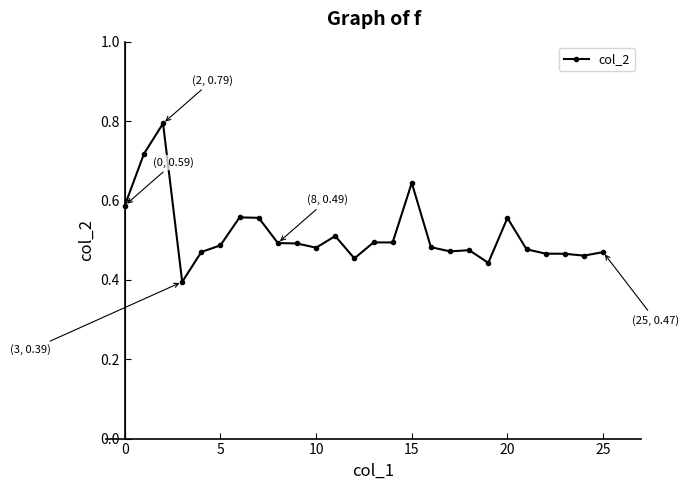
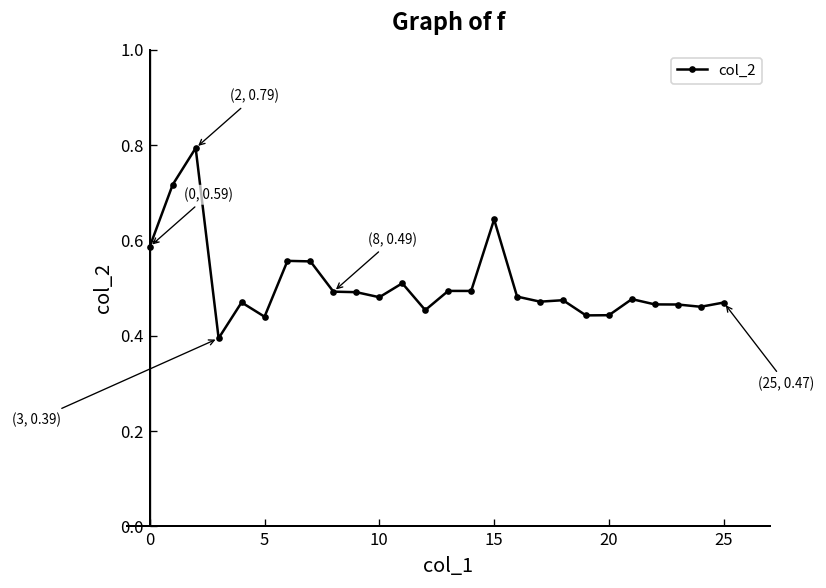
  {
    "0": 0.59,
-   "5": 0.49,
+   "5": 0.44,
    "10": 0.48,
    "15": 0.64,
-   "20": 0.56
+   "20": 0.44
  }
